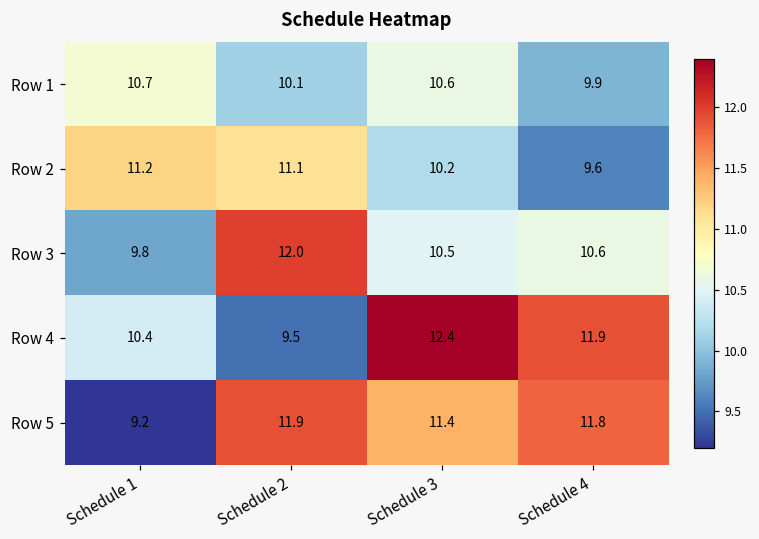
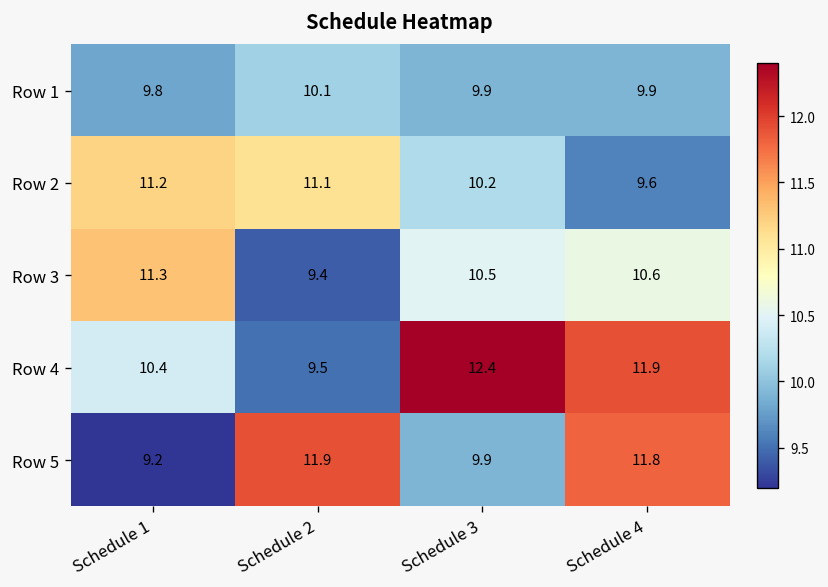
  {
    "Row 1": {
-     "Schedule 1": 10.7,
+     "Schedule 1": 9.8,
      "Schedule 2": 10.1,
-     "Schedule 3": 10.6,
+     "Schedule 3": 9.9,
      "Schedule 4": 9.9
    },
    "Row 2": {
      "Schedule 1": 11.2,
      "Schedule 2": 11.1,
      "Schedule 3": 10.2,
      "Schedule 4": 9.6
    },
    "Row 3": {
-     "Schedule 1": 9.8,
-     "Schedule 2": 12.0,
+     "Schedule 1": 11.3,
+     "Schedule 2": 9.4,
      "Schedule 3": 10.5,
      "Schedule 4": 10.6
    },
    "Row 4": {
      "Schedule 1": 10.4,
      "Schedule 2": 9.5,
      "Schedule 3": 12.4,
      "Schedule 4": 11.9
    },
    "Row 5": {
      "Schedule 1": 9.2,
      "Schedule 2": 11.9,
-     "Schedule 3": 11.4,
+     "Schedule 3": 9.9,
      "Schedule 4": 11.8
    }
  }
